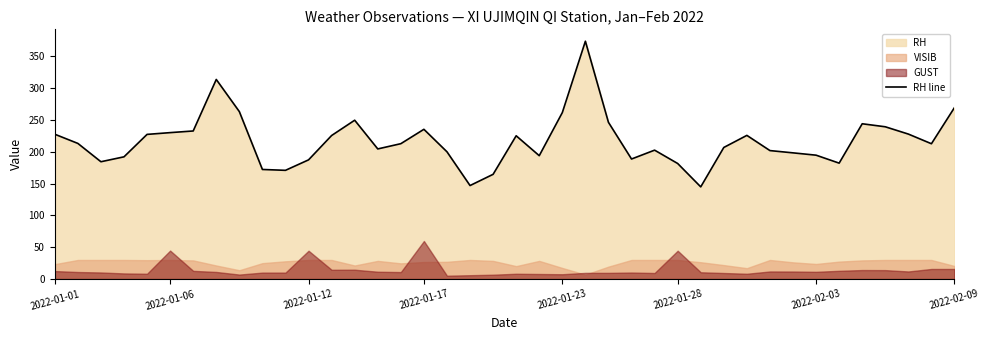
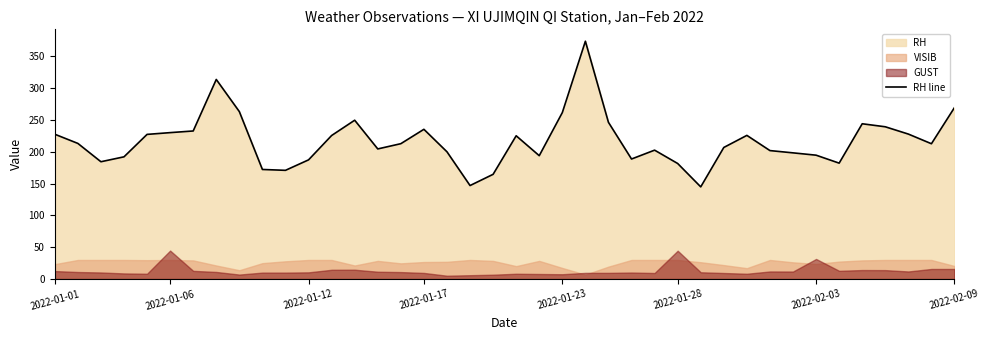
  {
    "GUST": {
      "2022-01-01": 10,
      "2022-01-06": 40,
-     "2022-01-12": 40,
-     "2022-01-17": 60,
+     "2022-01-12": 10,
+     "2022-01-17": 10,
      "2022-01-23": 10,
      "2022-01-28": 40,
-     "2022-02-03": 10,
+     "2022-02-03": 30,
      "2022-02-09": 20
    }
  }
